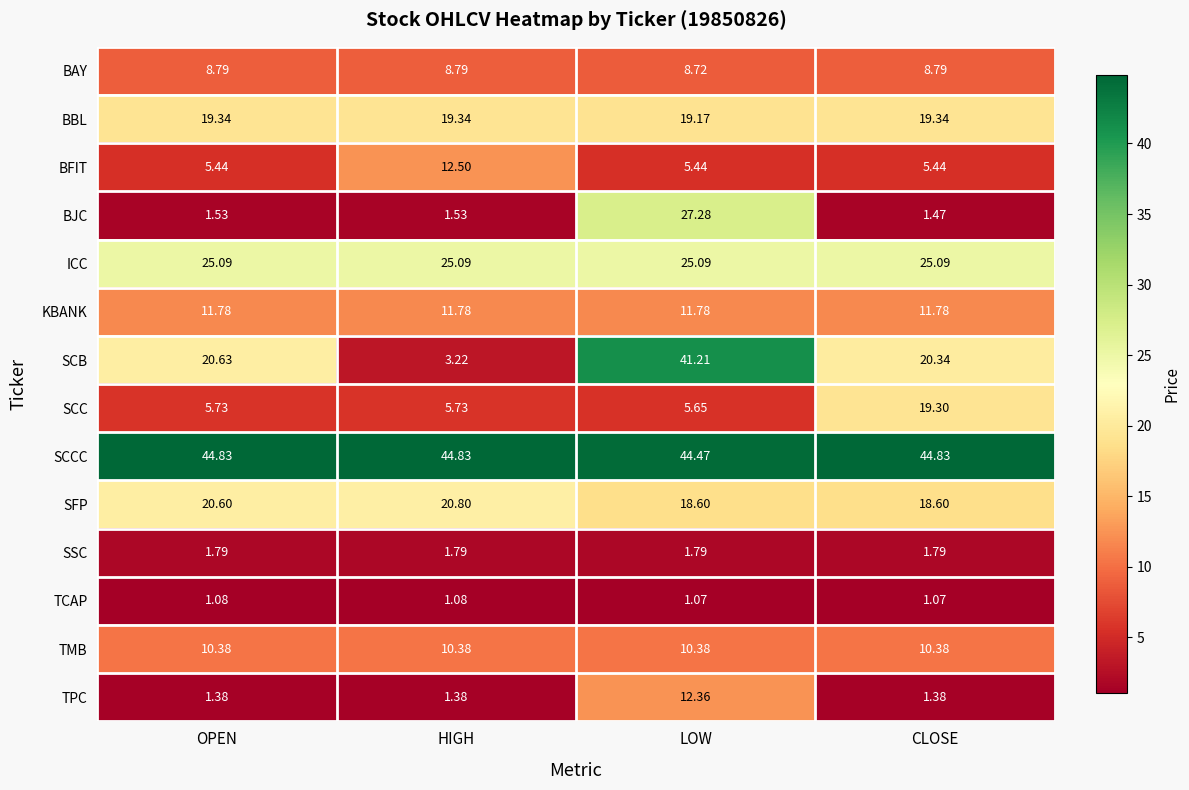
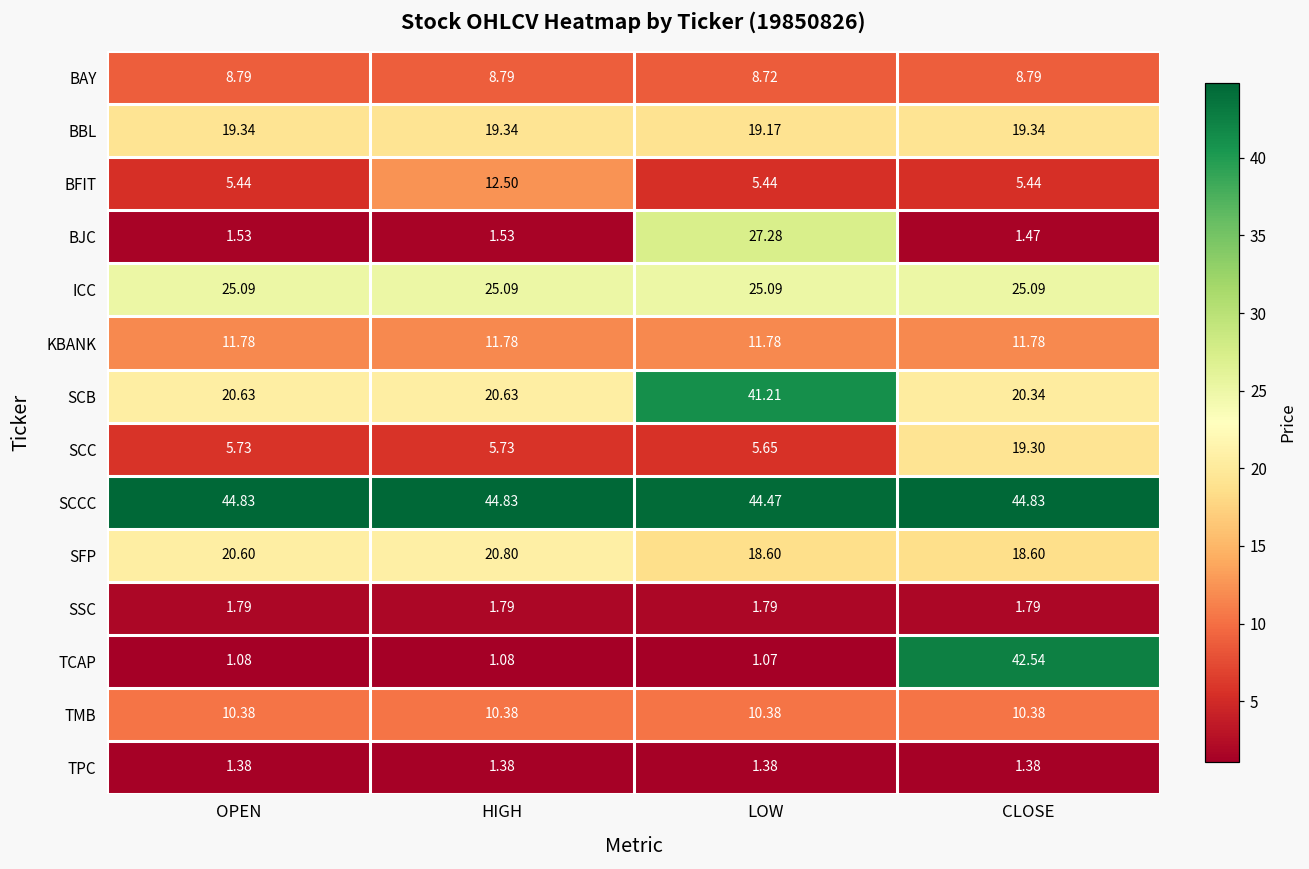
  {
    "BAY": {
      "OPEN": 8.79,
      "HIGH": 8.79,
      "LOW": 8.72,
      "CLOSE": 8.79
    },
    "BBL": {
      "OPEN": 19.34,
      "HIGH": 19.34,
      "LOW": 19.17,
      "CLOSE": 19.34
    },
    "BFIT": {
      "OPEN": 5.44,
      "HIGH": 12.50,
      "LOW": 5.44,
      "CLOSE": 5.44
    },
    "BJC": {
      "OPEN": 1.53,
      "HIGH": 1.53,
      "LOW": 27.28,
      "CLOSE": 1.47
    },
    "ICC": {
      "OPEN": 25.09,
      "HIGH": 25.09,
      "LOW": 25.09,
      "CLOSE": 25.09
    },
    "KBANK": {
      "OPEN": 11.78,
      "HIGH": 11.78,
      "LOW": 11.78,
      "CLOSE": 11.78
    },
    "SCB": {
      "OPEN": 20.63,
-     "HIGH": 3.22,
+     "HIGH": 20.63,
      "LOW": 41.21,
      "CLOSE": 20.34
    },
    "SCC": {
      "OPEN": 5.73,
      "HIGH": 5.73,
      "LOW": 5.65,
      "CLOSE": 19.30
    },
    "SCCC": {
      "OPEN": 44.83,
      "HIGH": 44.83,
      "LOW": 44.47,
      "CLOSE": 44.83
    },
    "SFP": {
      "OPEN": 20.60,
      "HIGH": 20.80,
      "LOW": 18.60,
      "CLOSE": 18.60
    },
    "SSC": {
      "OPEN": 1.79,
      "HIGH": 1.79,
      "LOW": 1.79,
      "CLOSE": 1.79
    },
    "TCAP": {
      "OPEN": 1.08,
      "HIGH": 1.08,
      "LOW": 1.07,
-     "CLOSE": 1.07
+     "CLOSE": 42.54
    },
    "TMB": {
      "OPEN": 10.38,
      "HIGH": 10.38,
      "LOW": 10.38,
      "CLOSE": 10.38
    },
    "TPC": {
      "OPEN": 1.38,
      "HIGH": 1.38,
-     "LOW": 12.36,
+     "LOW": 1.38,
      "CLOSE": 1.38
    }
  }
